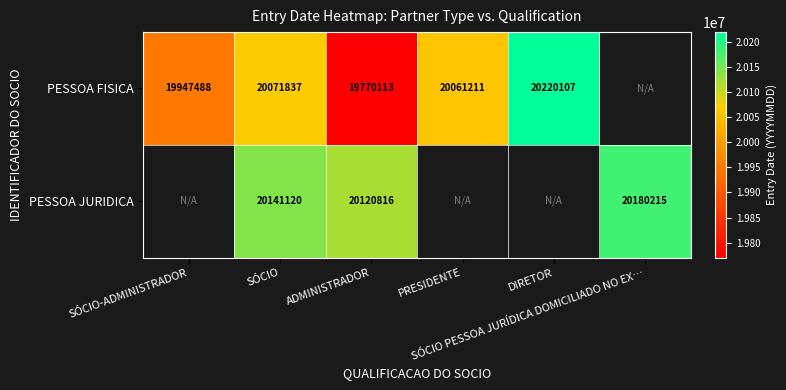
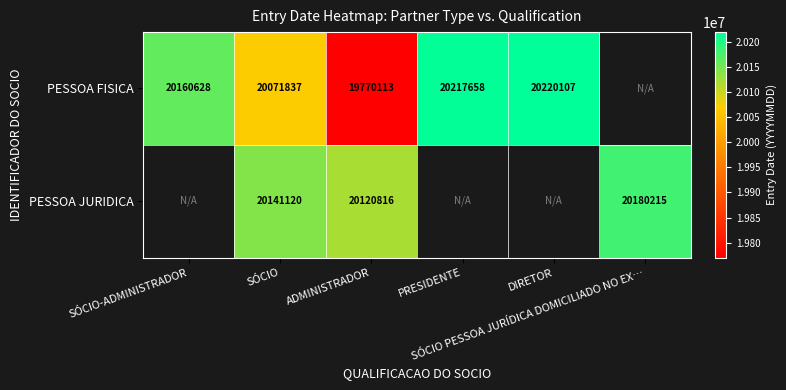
  {
    "PESSOA FISICA": {
-     "SÓCIO-ADMINISTRADOR": 19947488,
+     "SÓCIO-ADMINISTRADOR": 20160628,
      "SÓCIO": 20071837,
      "ADMINISTRADOR": 19770113,
-     "PRESIDENTE": 20061211,
+     "PRESIDENTE": 20217658,
      "DIRETOR": 20220107
    },
    "PESSOA JURIDICA": {
      "SÓCIO": 20141120,
      "ADMINISTRADOR": 20120816,
      "SÓCIO PESSOA JURÍDICA DOMICILIADO NO EX…": 20180215
    }
  }
